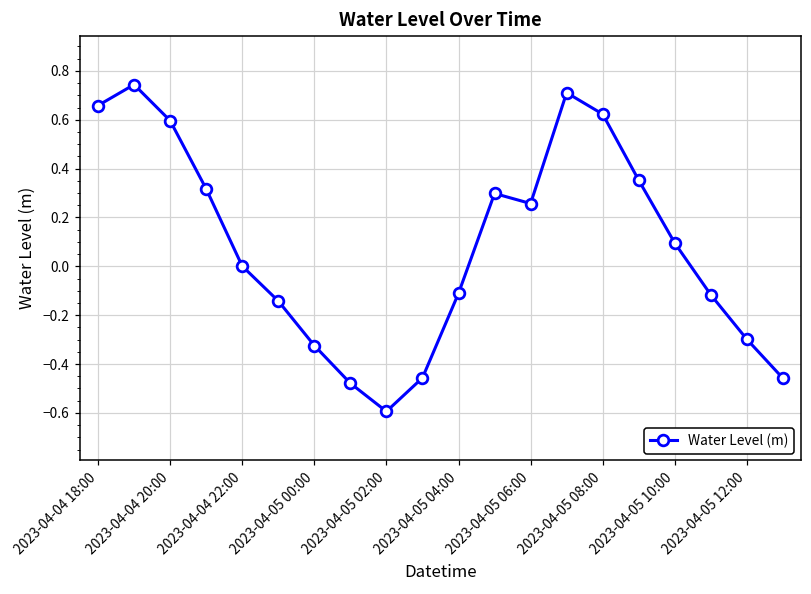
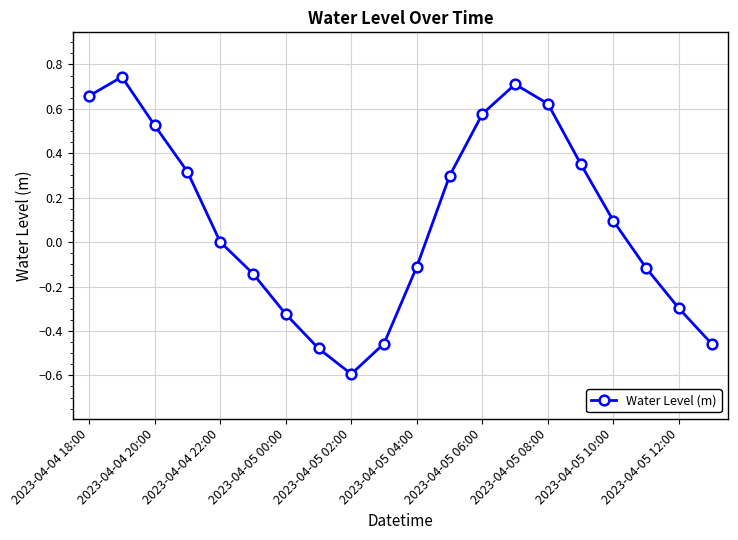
  {
    "2023-04-04 18:00": 0.66,
-   "2023-04-04 20:00": 0.60,
+   "2023-04-04 20:00": 0.53,
    "2023-04-04 22:00": 0.00,
    "2023-04-05 00:00": -0.32,
    "2023-04-05 02:00": -0.59,
    "2023-04-05 04:00": -0.11,
-   "2023-04-05 06:00": 0.26,
+   "2023-04-05 06:00": 0.58,
    "2023-04-05 08:00": 0.62,
    "2023-04-05 10:00": 0.10,
    "2023-04-05 12:00": -0.30
  }
